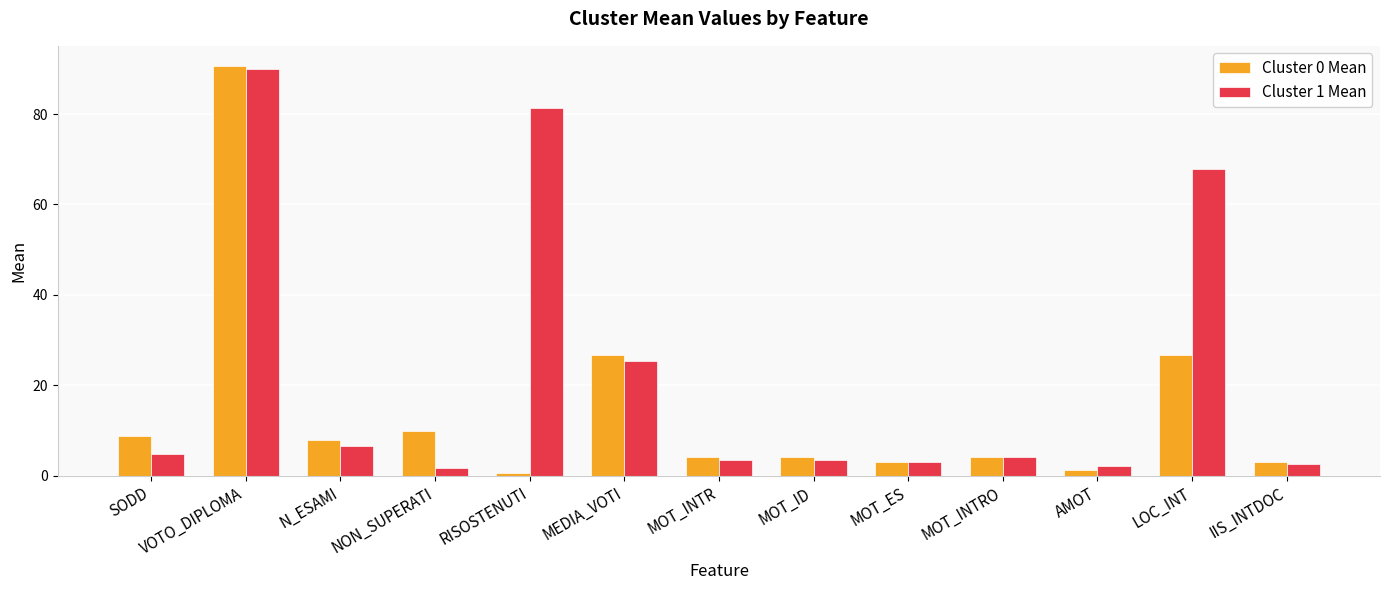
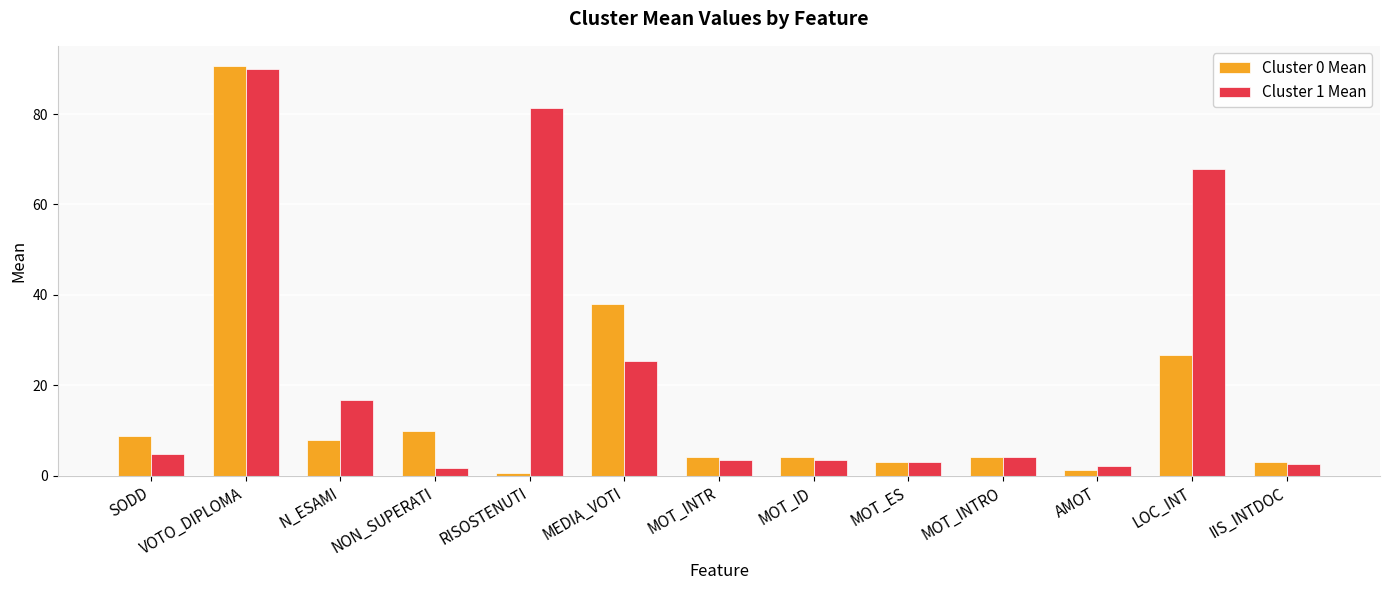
  {
    "Cluster 0 Mean": {
      "SODD": 9,
      "VOTO_DIPLOMA": 91,
      "N_ESAMI": 8,
      "NON_SUPERATI": 10,
-     "MEDIA_VOTI": 27,
+     "MEDIA_VOTI": 38,
      "MOT_INTR": 4,
      "MOT_ID": 4,
      "MOT_ES": 3,
      "MOT_INTRO": 4,
      "AMOT": 1,
      "LOC_INT": 27,
      "IIS_INTDOC": 3
    },
    "Cluster 1 Mean": {
      "SODD": 5,
      "VOTO_DIPLOMA": 90,
-     "N_ESAMI": 7,
+     "N_ESAMI": 17,
      "NON_SUPERATI": 2,
      "RISOSTENUTI": 81,
      "MEDIA_VOTI": 25,
      "MOT_INTR": 3,
      "MOT_ID": 4,
      "MOT_ES": 3,
      "MOT_INTRO": 4,
      "AMOT": 2,
      "LOC_INT": 68,
      "IIS_INTDOC": 2
    }
  }
